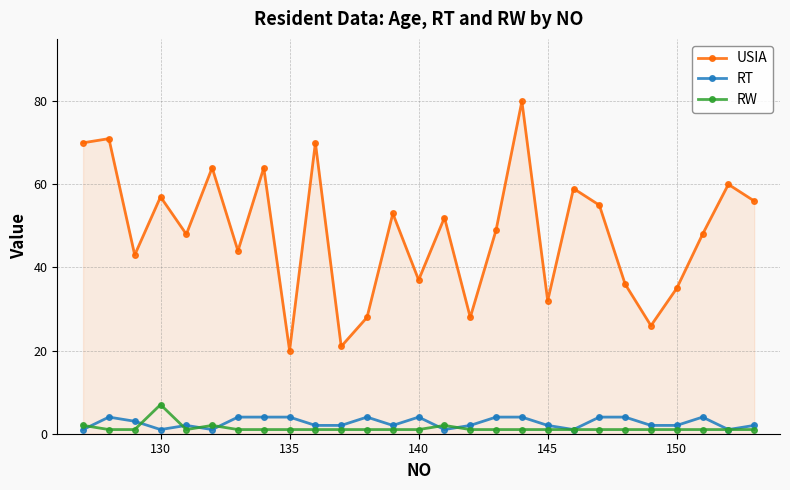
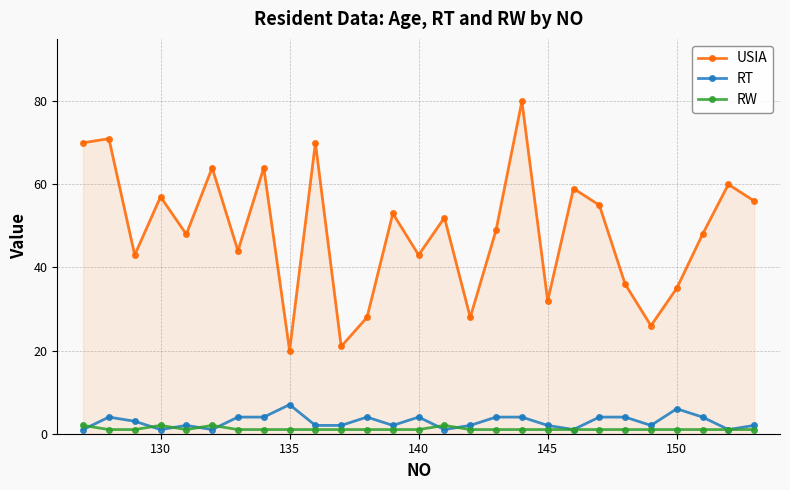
  {
    "USIA": {
      "130": 57,
      "135": 20,
-     "140": 37,
+     "140": 43,
      "145": 32,
      "150": 35
    },
    "RT": {
      "130": 1,
-     "135": 4,
+     "135": 7,
      "140": 4,
      "145": 2,
-     "150": 2
+     "150": 6
    },
    "RW": {
-     "130": 7,
+     "130": 2,
      "135": 1,
      "140": 1,
      "145": 1,
      "150": 1
    }
  }
